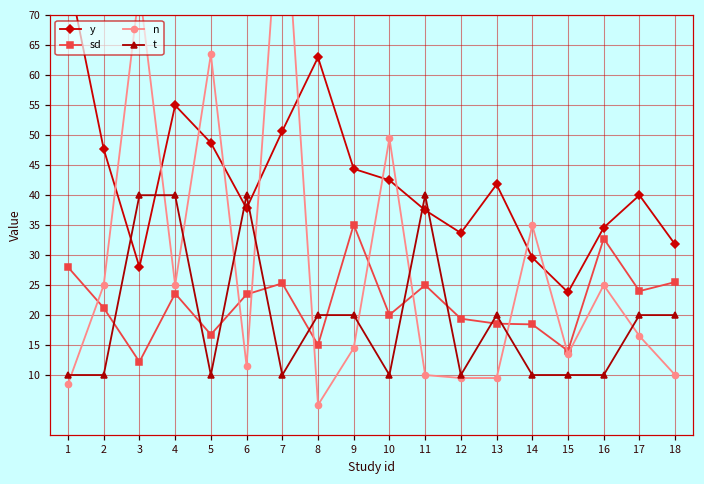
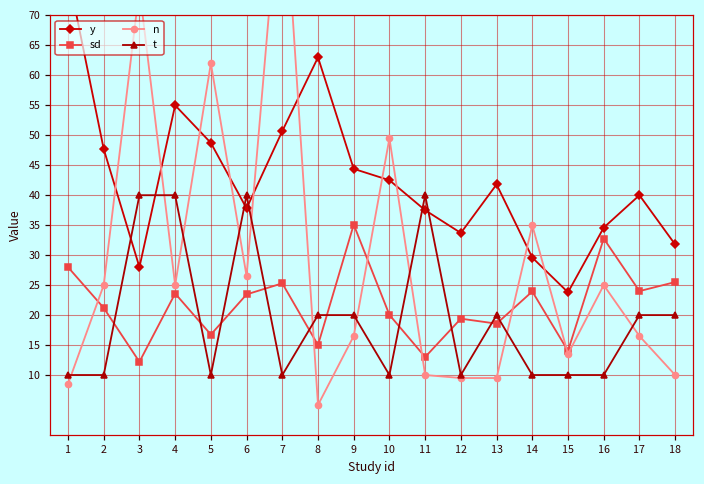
  {
    "sd": {
      "1": 28,
      "2": 21,
      "3": 12,
      "4": 24,
      "5": 17,
      "6": 23,
      "7": 25,
      "8": 15,
      "9": 35,
      "10": 20,
-     "11": 25,
+     "11": 13,
      "12": 19,
      "13": 19,
-     "14": 18,
+     "14": 24,
      "15": 14,
      "16": 33,
      "17": 24,
      "18": 26
    },
    "n": {
      "1": 9,
      "2": 25,
      "4": 25,
-     "5": 64,
-     "6": 12,
+     "5": 62,
+     "6": 27,
      "8": 5,
-     "9": 15,
+     "9": 17,
      "10": 50,
      "11": 10,
      "12": 10,
      "13": 10,
      "14": 35,
      "15": 14,
      "16": 25,
      "17": 17,
      "18": 10
    }
  }
